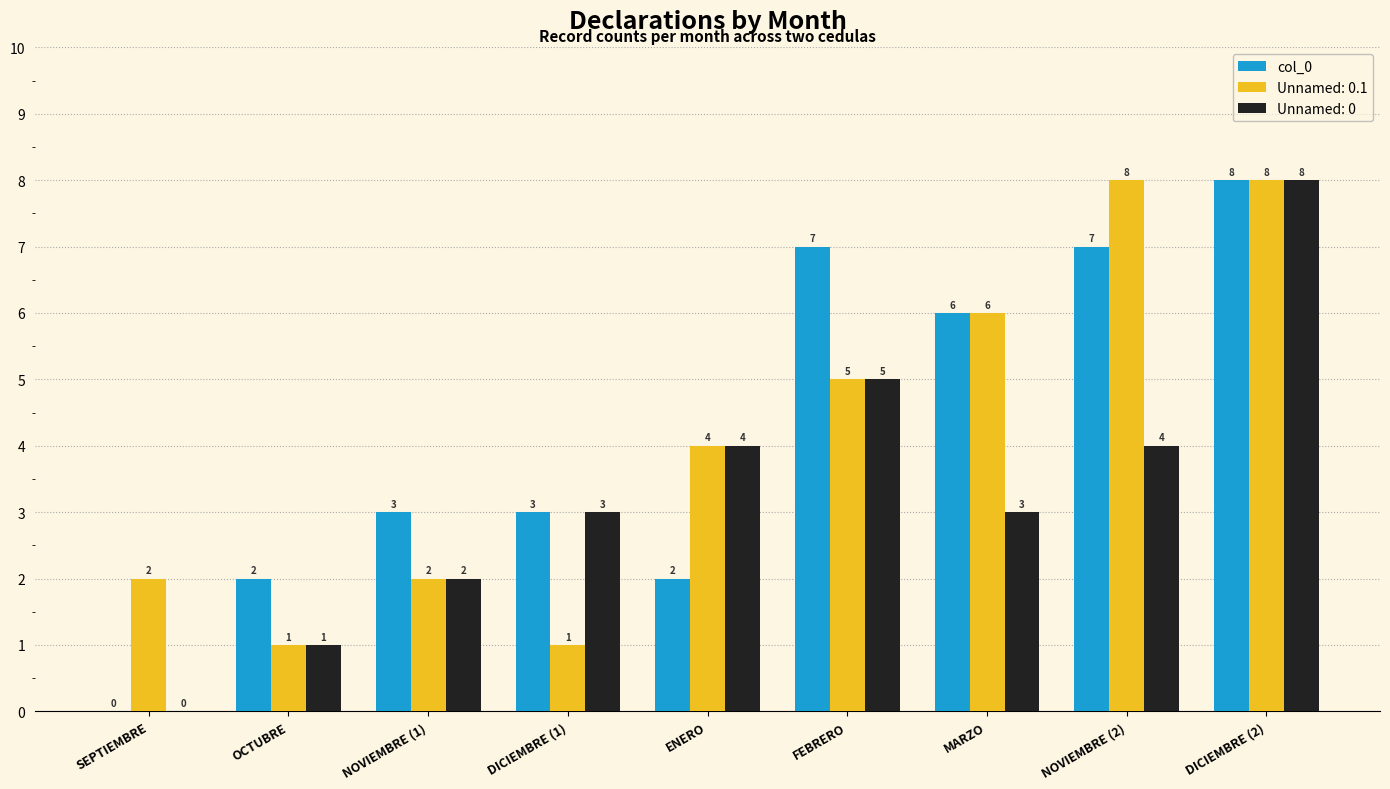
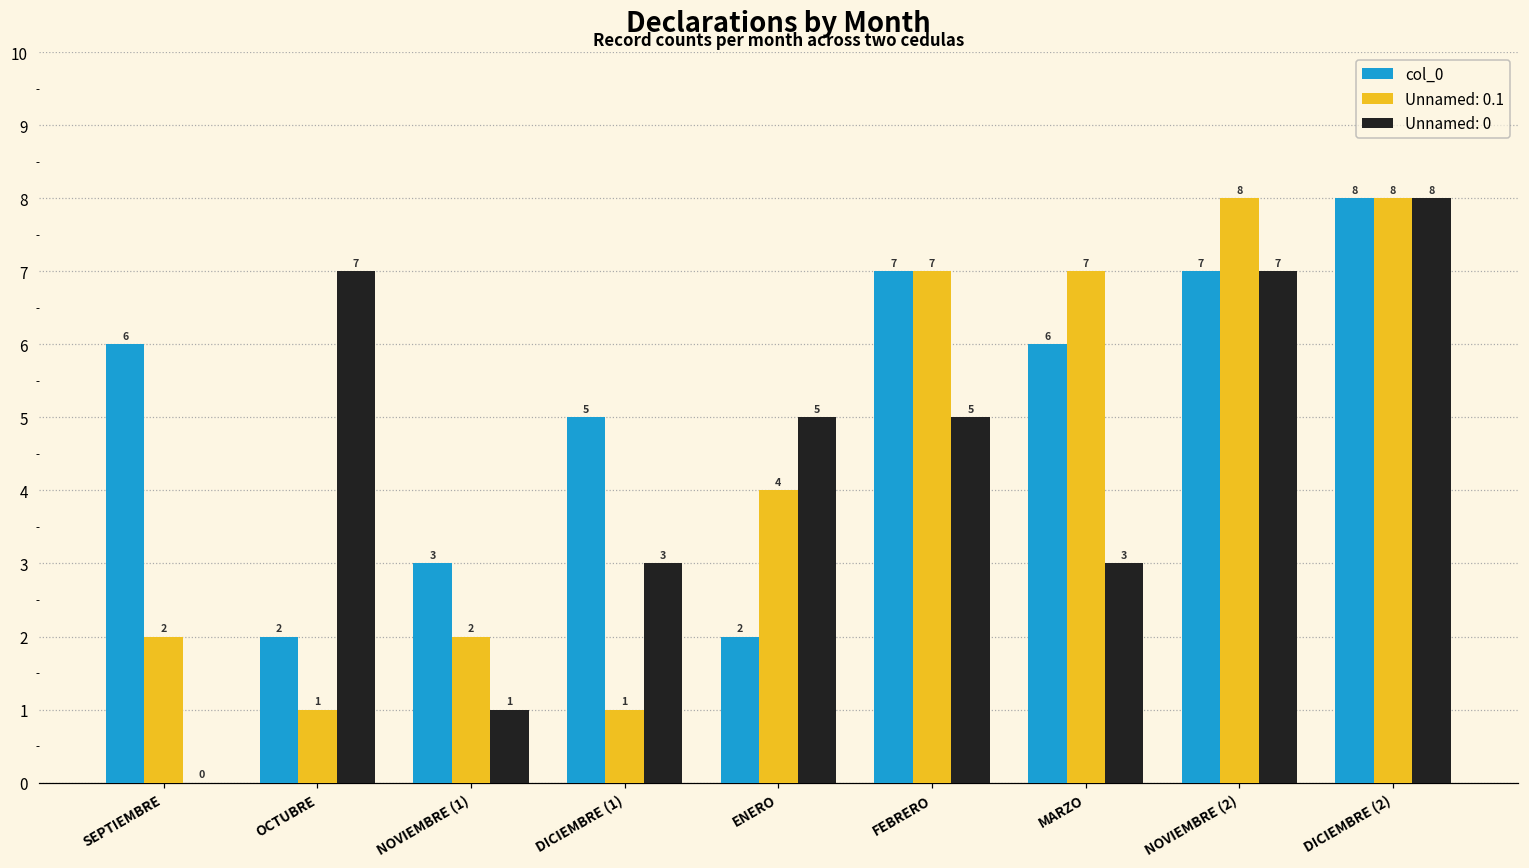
  {
    "col_0": {
-     "SEPTIEMBRE": 0,
+     "SEPTIEMBRE": 6,
      "OCTUBRE": 2,
      "NOVIEMBRE (1)": 3,
-     "DICIEMBRE (1)": 3,
+     "DICIEMBRE (1)": 5,
      "ENERO": 2,
      "FEBRERO": 7,
      "MARZO": 6,
      "NOVIEMBRE (2)": 7,
      "DICIEMBRE (2)": 8
    },
    "Unnamed: 0.1": {
      "SEPTIEMBRE": 2,
      "OCTUBRE": 1,
      "NOVIEMBRE (1)": 2,
      "DICIEMBRE (1)": 1,
      "ENERO": 4,
-     "FEBRERO": 5,
-     "MARZO": 6,
+     "FEBRERO": 7,
+     "MARZO": 7,
      "NOVIEMBRE (2)": 8,
      "DICIEMBRE (2)": 8
    },
    "Unnamed: 0": {
      "SEPTIEMBRE": 0,
-     "OCTUBRE": 1,
-     "NOVIEMBRE (1)": 2,
+     "OCTUBRE": 7,
+     "NOVIEMBRE (1)": 1,
      "DICIEMBRE (1)": 3,
-     "ENERO": 4,
+     "ENERO": 5,
      "FEBRERO": 5,
      "MARZO": 3,
-     "NOVIEMBRE (2)": 4,
+     "NOVIEMBRE (2)": 7,
      "DICIEMBRE (2)": 8
    }
  }
